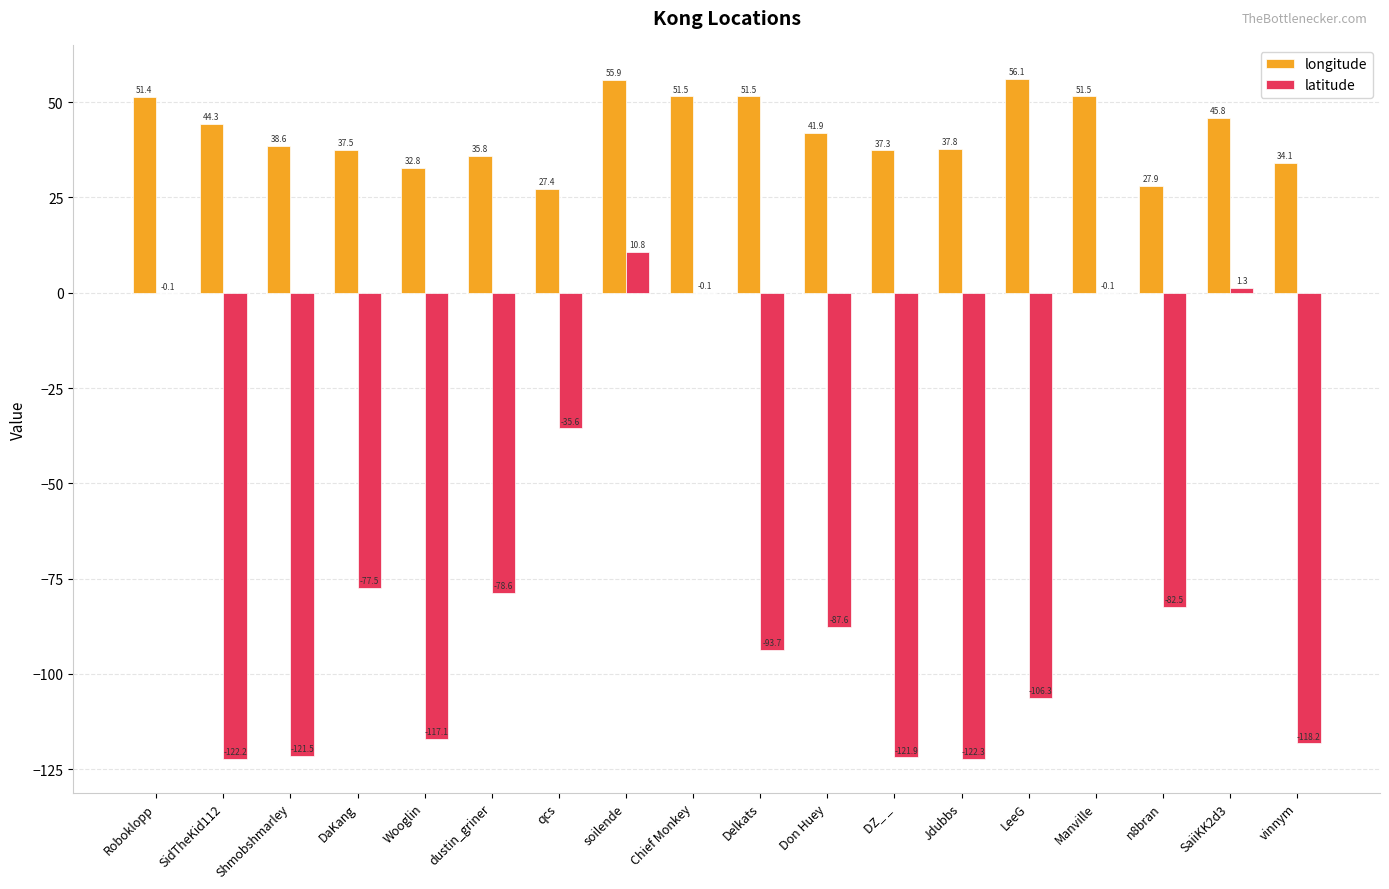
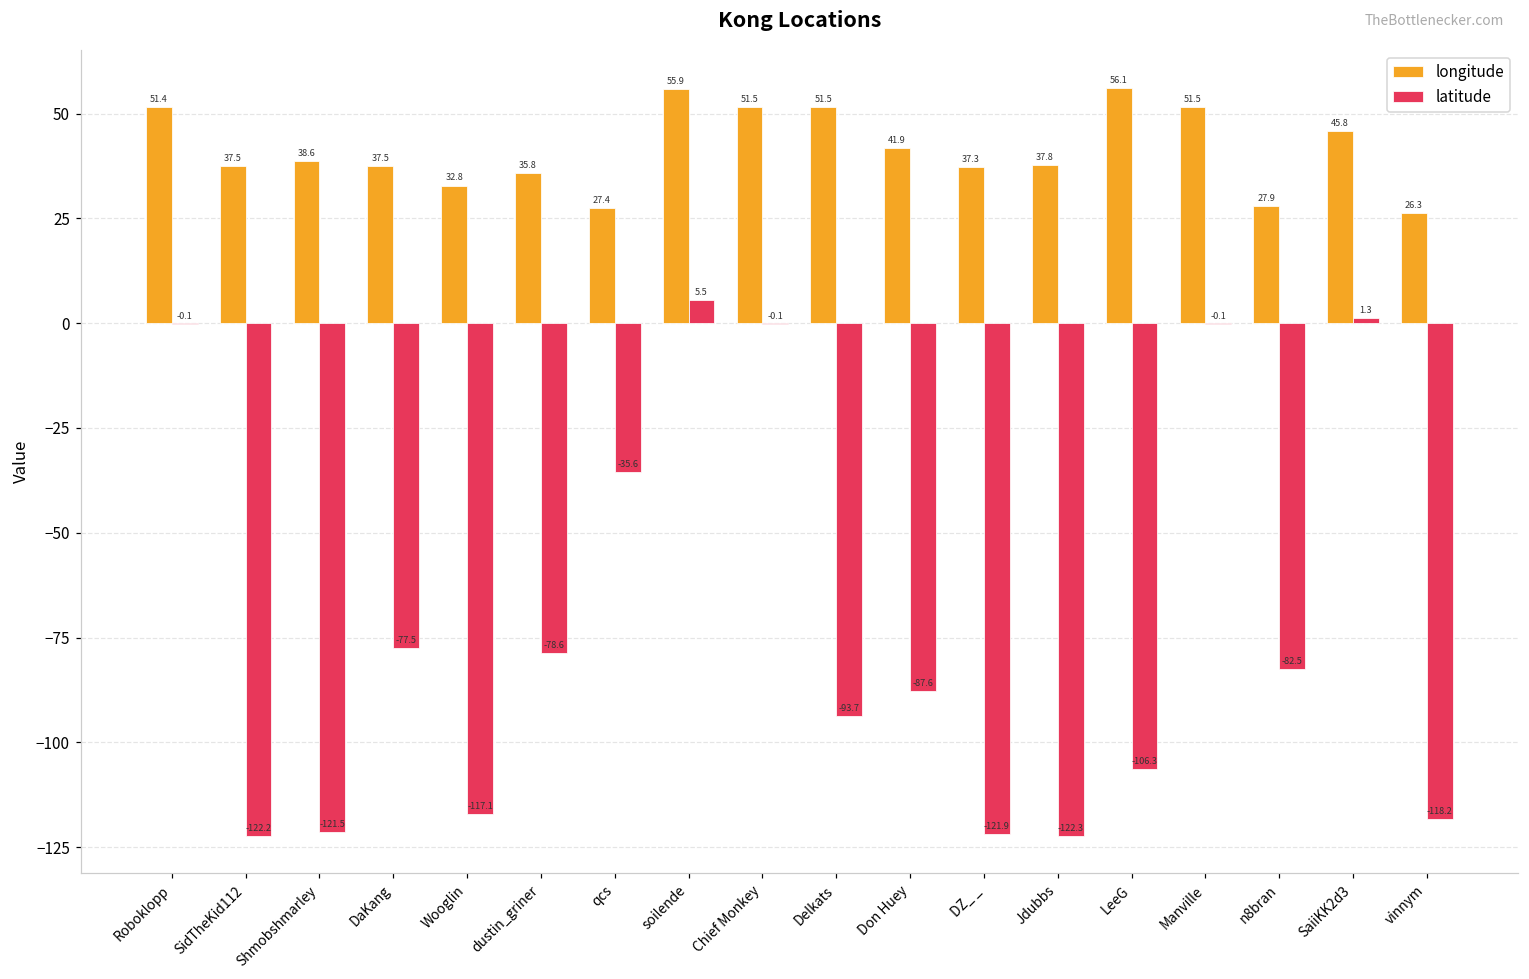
  {
    "longitude": {
      "Roboklopp": 51.4,
-     "SidTheKid112": 44.3,
+     "SidTheKid112": 37.5,
      "Shmobshmarley": 38.6,
      "DaKang": 37.5,
      "Wooglin": 32.8,
      "dustin_griner": 35.8,
      "qcs": 27.4,
      "soilende": 55.9,
      "Chief Monkey": 51.5,
      "Delkats": 51.5,
      "Don Huey": 41.9,
      "DZ_ _": 37.3,
      "Jdubbs": 37.8,
      "LeeG": 56.1,
      "Manville": 51.5,
      "n8bran": 27.9,
      "SaiiKK2d3": 45.8,
-     "vinnym": 34.1
+     "vinnym": 26.3
    },
    "latitude": {
      "Roboklopp": -0.1,
      "SidTheKid112": -122.2,
      "Shmobshmarley": -121.5,
      "DaKang": -77.5,
      "Wooglin": -117.1,
      "dustin_griner": -78.6,
      "qcs": -35.6,
-     "soilende": 10.8,
+     "soilende": 5.5,
      "Chief Monkey": -0.1,
      "Delkats": -93.7,
      "Don Huey": -87.6,
      "DZ_ _": -121.9,
      "Jdubbs": -122.3,
      "LeeG": -106.3,
      "Manville": -0.1,
      "n8bran": -82.5,
      "SaiiKK2d3": 1.3,
      "vinnym": -118.2
    }
  }
